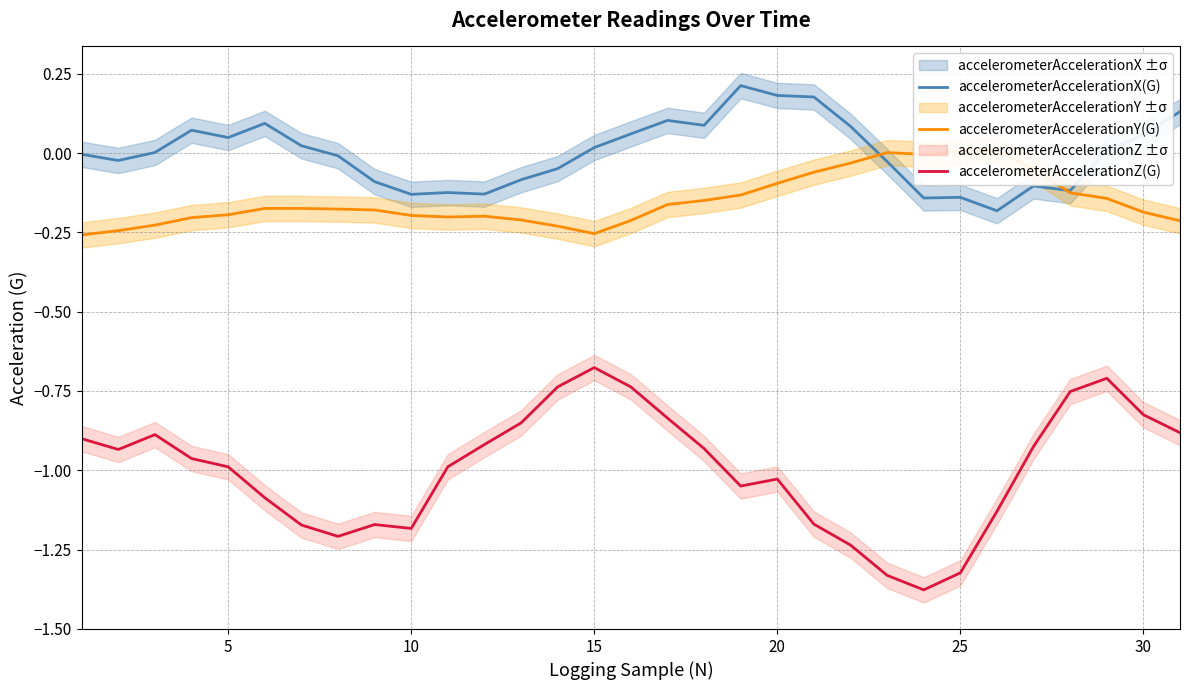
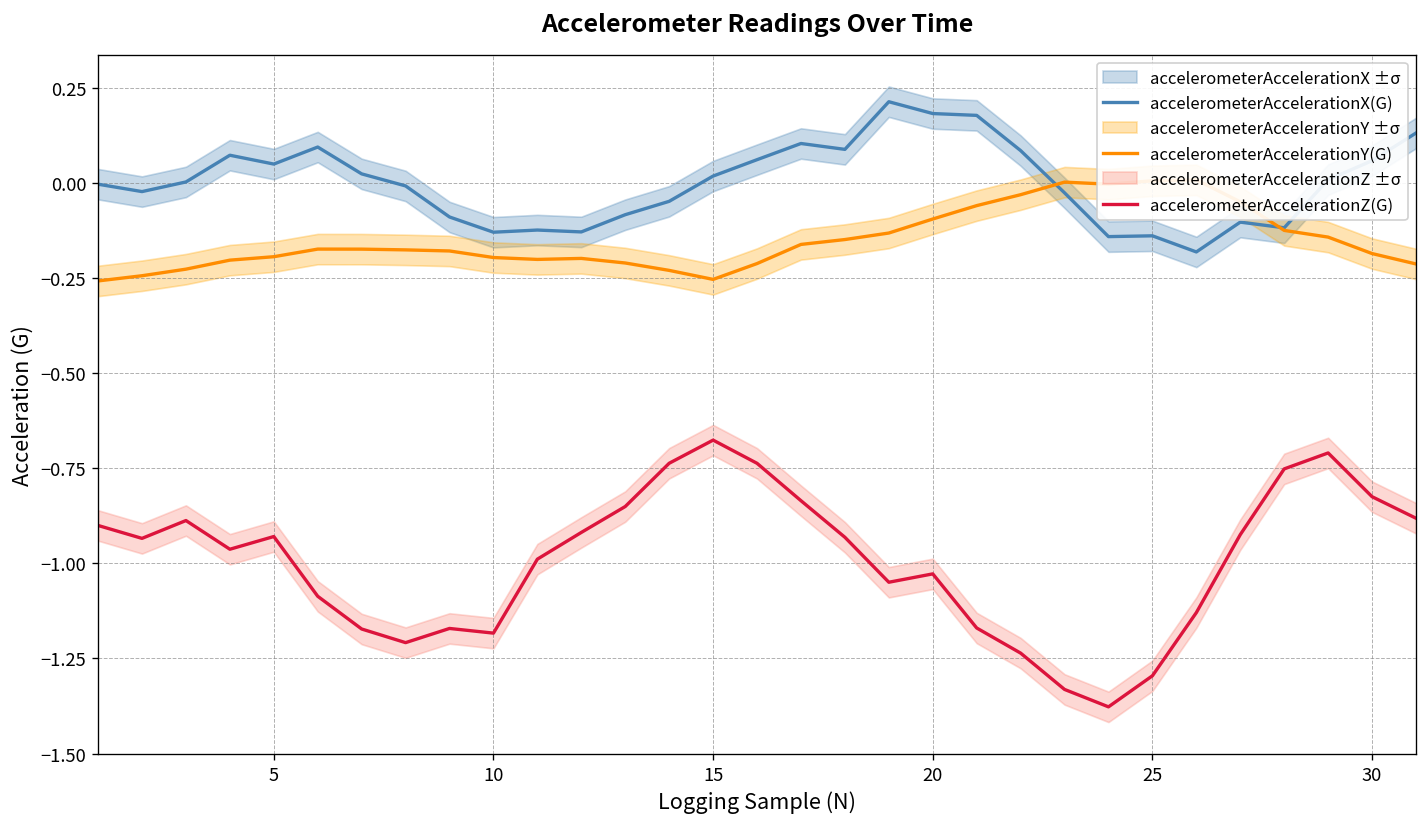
  {
    "accelerometerAccelerationZ(G)": {
-     "5": -0.99,
+     "5": -0.93,
      "10": -1.18,
      "15": -0.68,
      "20": -1.03,
-     "25": -1.32,
+     "25": -1.30,
      "30": -0.82
    }
  }
